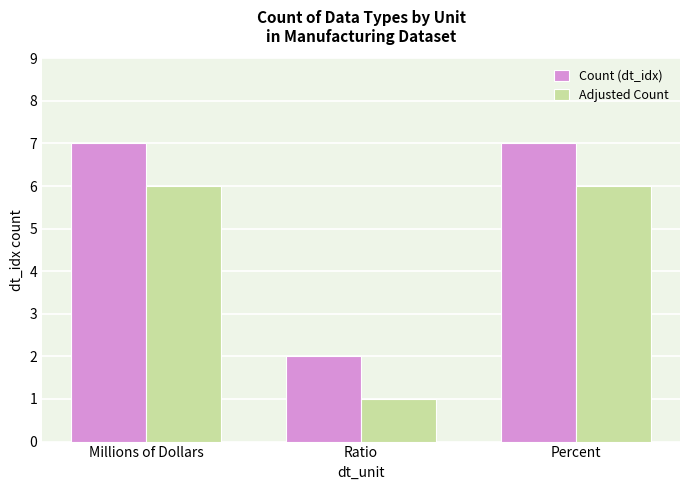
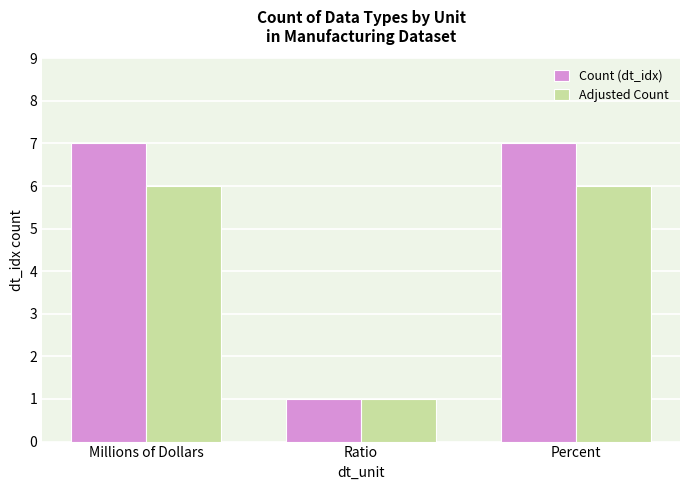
  {
    "Count (dt_idx)": {
      "Millions of Dollars": 7,
-     "Ratio": 2,
+     "Ratio": 1,
      "Percent": 7
    },
    "Adjusted Count": {
      "Millions of Dollars": 6,
      "Ratio": 1,
      "Percent": 6
    }
  }
